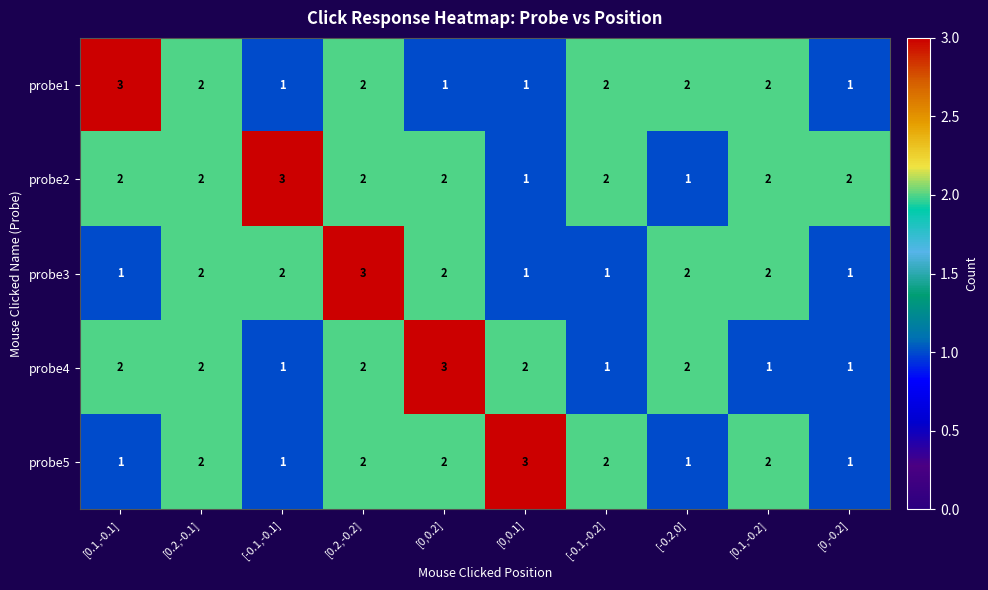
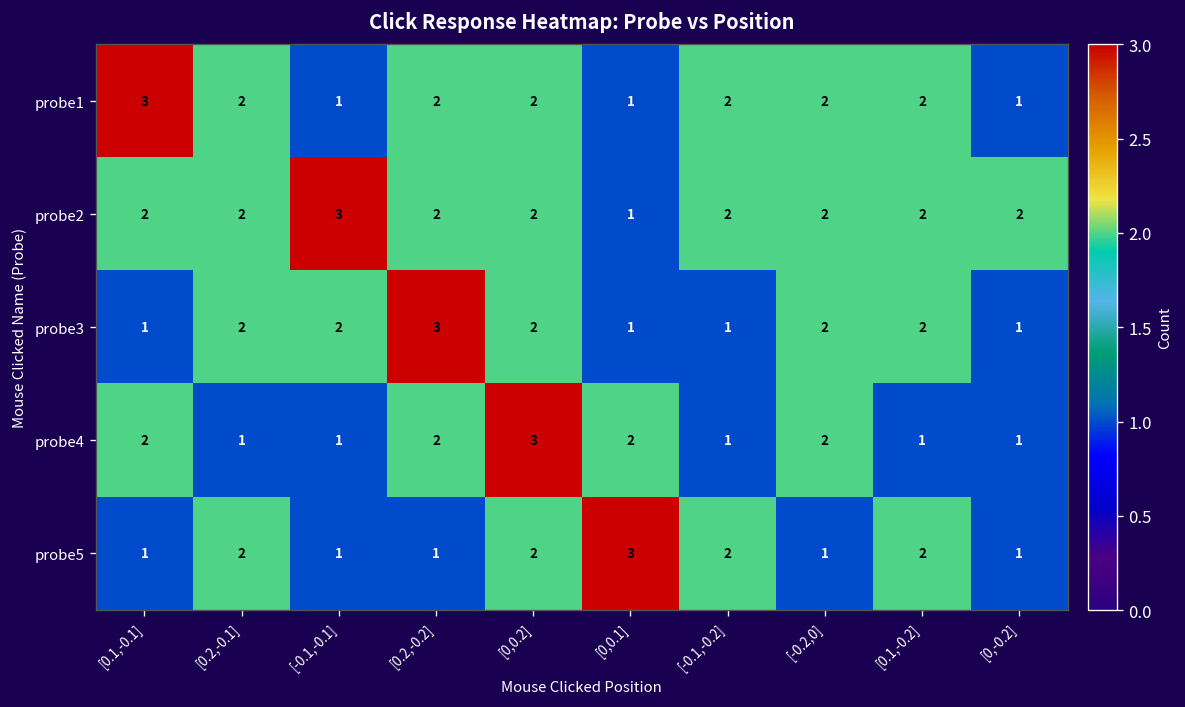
  {
    "probe1": {
      "[0.1,-0.1]": 3,
      "[0.2,-0.1]": 2,
      "[-0.1,-0.1]": 1,
      "[0.2,-0.2]": 2,
-     "[0,0.2]": 1,
+     "[0,0.2]": 2,
      "[0,0.1]": 1,
      "[-0.1,-0.2]": 2,
      "[-0.2,0]": 2,
      "[0.1,-0.2]": 2,
      "[0,-0.2]": 1
    },
    "probe2": {
      "[0.1,-0.1]": 2,
      "[0.2,-0.1]": 2,
      "[-0.1,-0.1]": 3,
      "[0.2,-0.2]": 2,
      "[0,0.2]": 2,
      "[0,0.1]": 1,
      "[-0.1,-0.2]": 2,
-     "[-0.2,0]": 1,
+     "[-0.2,0]": 2,
      "[0.1,-0.2]": 2,
      "[0,-0.2]": 2
    },
    "probe3": {
      "[0.1,-0.1]": 1,
      "[0.2,-0.1]": 2,
      "[-0.1,-0.1]": 2,
      "[0.2,-0.2]": 3,
      "[0,0.2]": 2,
      "[0,0.1]": 1,
      "[-0.1,-0.2]": 1,
      "[-0.2,0]": 2,
      "[0.1,-0.2]": 2,
      "[0,-0.2]": 1
    },
    "probe4": {
      "[0.1,-0.1]": 2,
-     "[0.2,-0.1]": 2,
+     "[0.2,-0.1]": 1,
      "[-0.1,-0.1]": 1,
      "[0.2,-0.2]": 2,
      "[0,0.2]": 3,
      "[0,0.1]": 2,
      "[-0.1,-0.2]": 1,
      "[-0.2,0]": 2,
      "[0.1,-0.2]": 1,
      "[0,-0.2]": 1
    },
    "probe5": {
      "[0.1,-0.1]": 1,
      "[0.2,-0.1]": 2,
      "[-0.1,-0.1]": 1,
-     "[0.2,-0.2]": 2,
+     "[0.2,-0.2]": 1,
      "[0,0.2]": 2,
      "[0,0.1]": 3,
      "[-0.1,-0.2]": 2,
      "[-0.2,0]": 1,
      "[0.1,-0.2]": 2,
      "[0,-0.2]": 1
    }
  }
